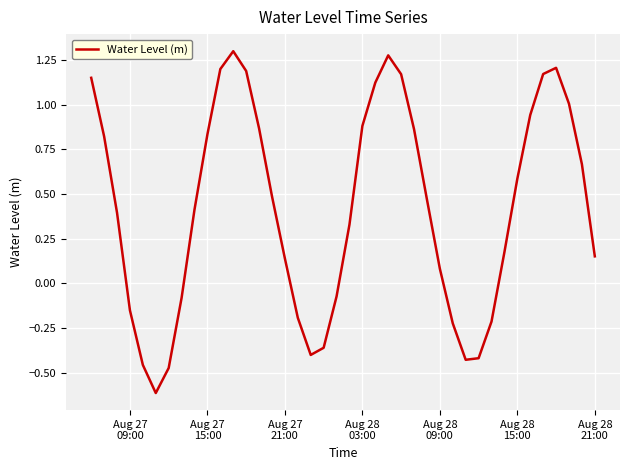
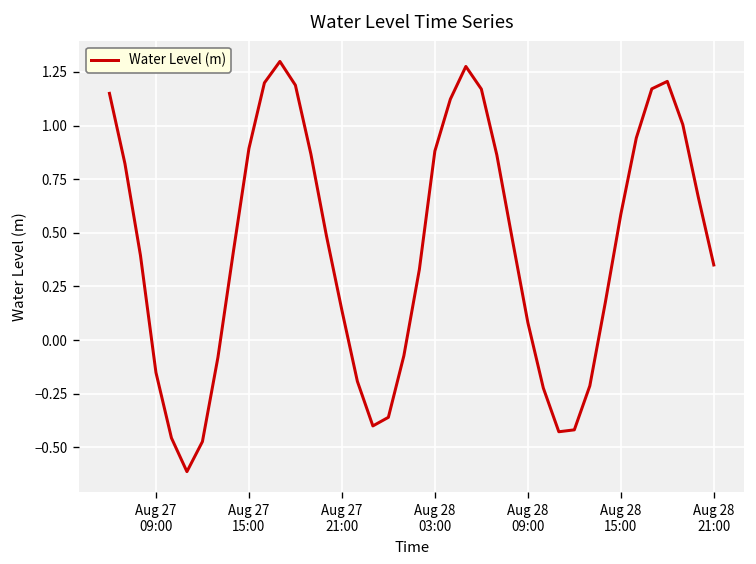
  {
    "Aug 27 09:00": -0.15,
-   "Aug 27 15:00": 0.83,
+   "Aug 27 15:00": 0.89,
    "Aug 27 21:00": 0.14,
    "Aug 28 03:00": 0.88,
    "Aug 28 09:00": 0.08,
    "Aug 28 15:00": 0.59,
-   "Aug 28 21:00": 0.15
+   "Aug 28 21:00": 0.35
  }
